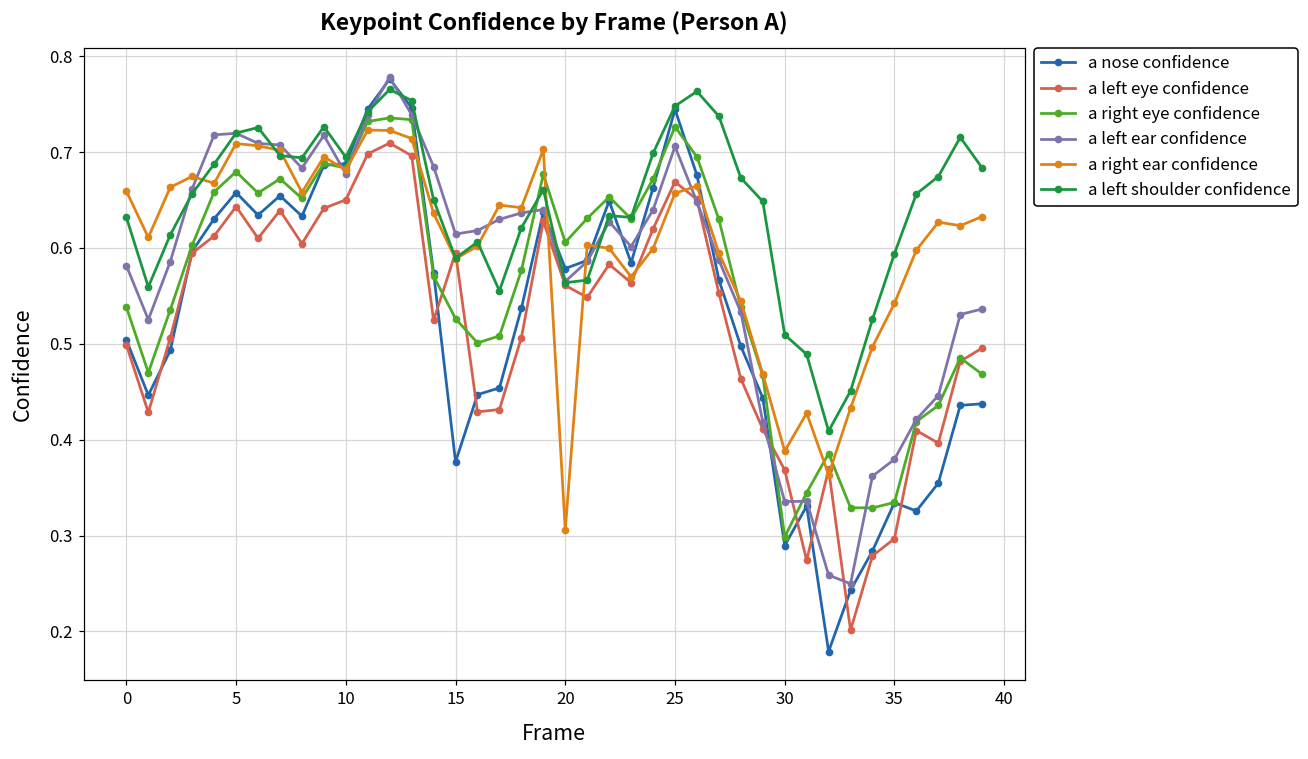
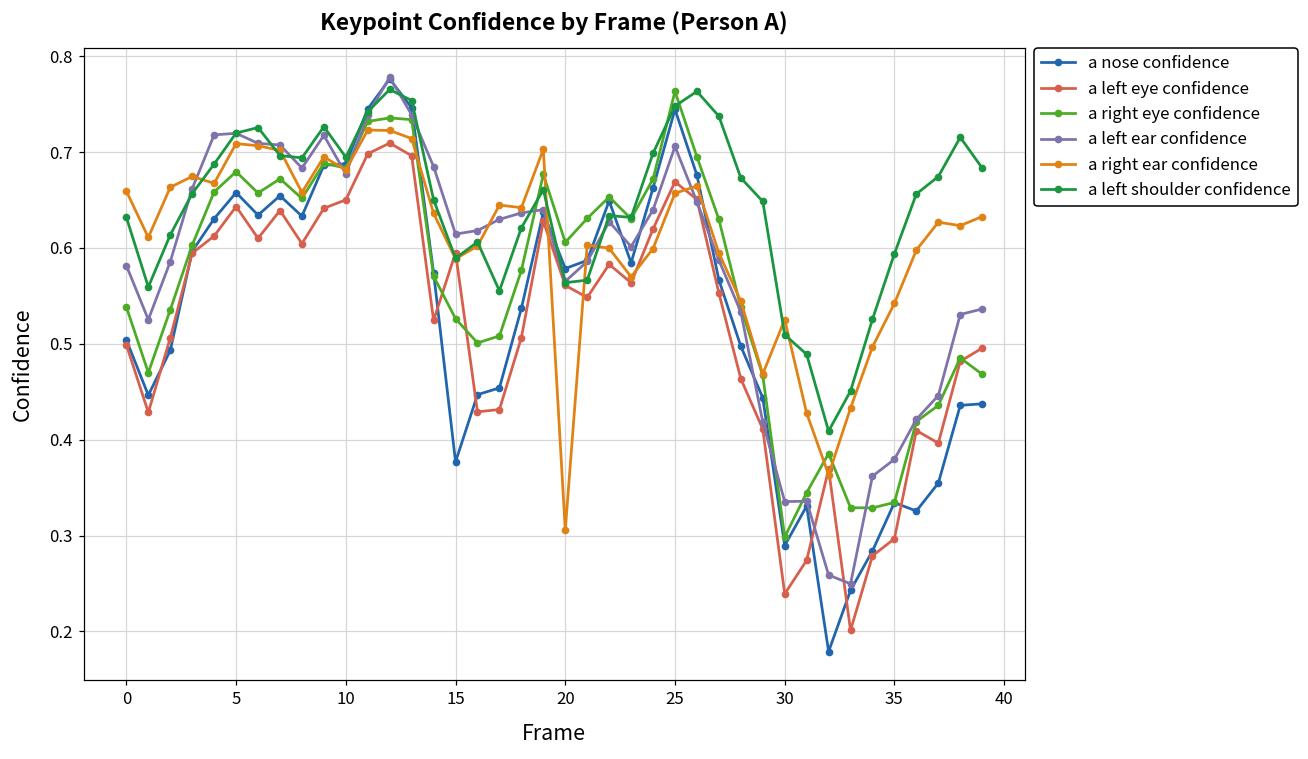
  {
    "a nose confidence": {
      "0": 0.50,
      "5": 0.66,
      "10": 0.69,
      "15": 0.38,
      "20": 0.58,
      "25": 0.74,
      "30": 0.29
    },
    "a left eye confidence": {
      "0": 0.50,
      "5": 0.64,
      "10": 0.65,
      "15": 0.60,
      "25": 0.67,
-     "30": 0.37,
+     "30": 0.24,
      "35": 0.30
    },
    "a right eye confidence": {
      "0": 0.54,
      "5": 0.68,
      "15": 0.53,
      "20": 0.61,
-     "25": 0.73,
+     "25": 0.76,
      "30": 0.30
    },
    "a left ear confidence": {
      "0": 0.58,
      "10": 0.68,
      "15": 0.61,
      "25": 0.71,
      "30": 0.34,
      "35": 0.38
    },
    "a right ear confidence": {
      "0": 0.66,
      "5": 0.71,
      "20": 0.31,
      "25": 0.66,
-     "30": 0.39,
+     "30": 0.53,
      "35": 0.54
    },
    "a left shoulder confidence": {
      "0": 0.63,
      "10": 0.69,
      "25": 0.75,
      "30": 0.51,
      "35": 0.59
    }
  }
